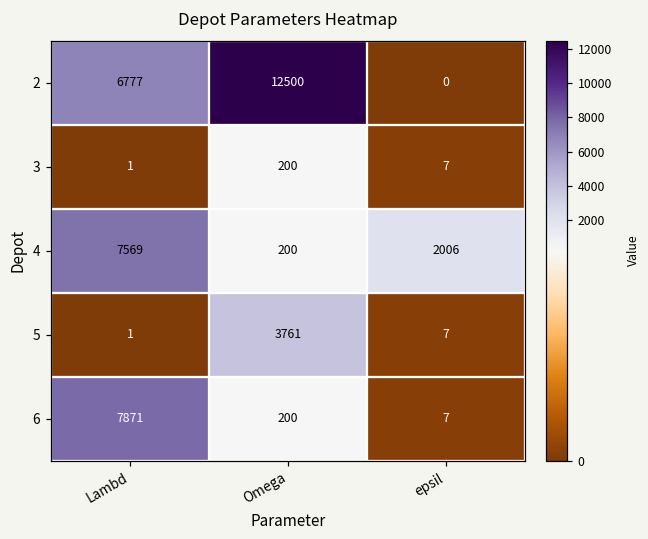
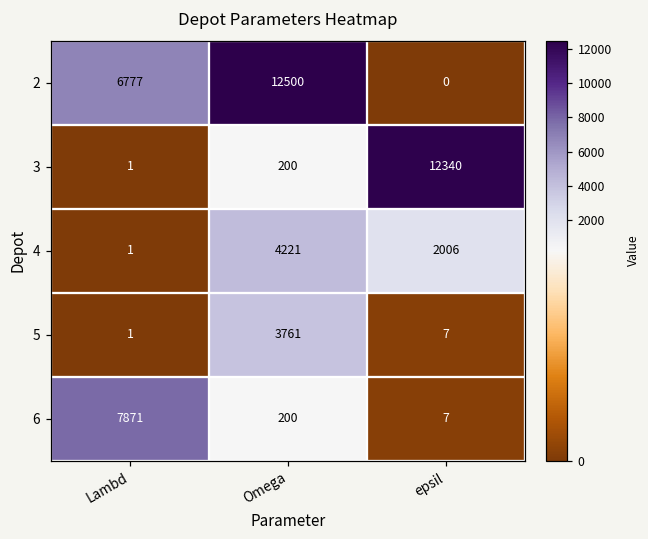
  {
    "2": {
      "Lambd": 6777,
      "Omega": 12500,
      "epsil": 0
    },
    "3": {
      "Lambd": 1,
      "Omega": 200,
-     "epsil": 7
+     "epsil": 12340
    },
    "4": {
-     "Lambd": 7569,
-     "Omega": 200,
+     "Lambd": 1,
+     "Omega": 4221,
      "epsil": 2006
    },
    "5": {
      "Lambd": 1,
      "Omega": 3761,
      "epsil": 7
    },
    "6": {
      "Lambd": 7871,
      "Omega": 200,
      "epsil": 7
    }
  }
